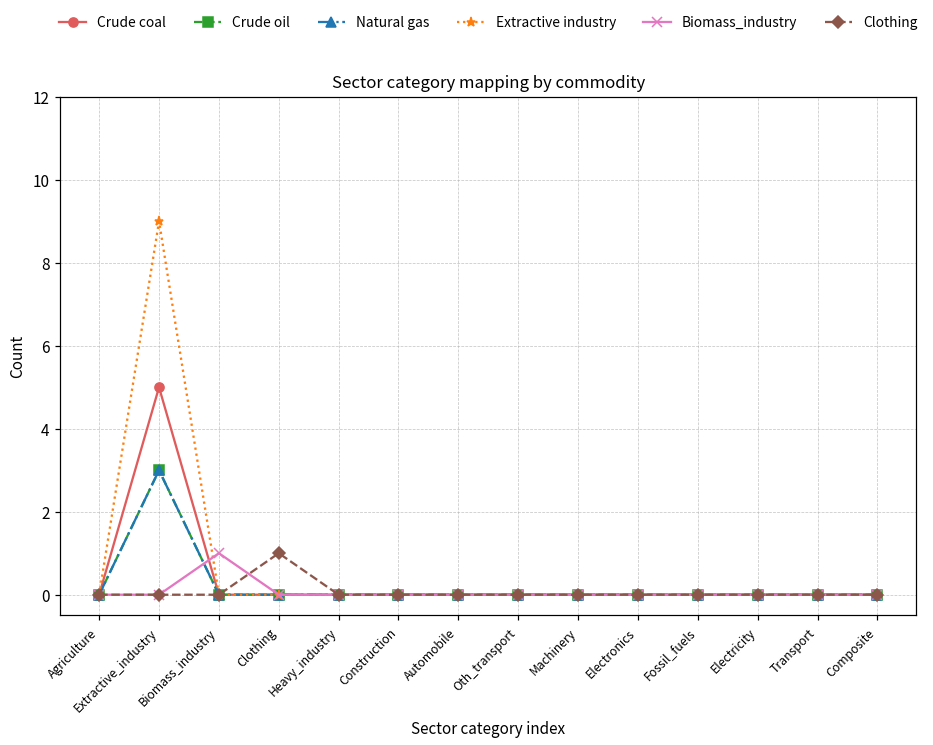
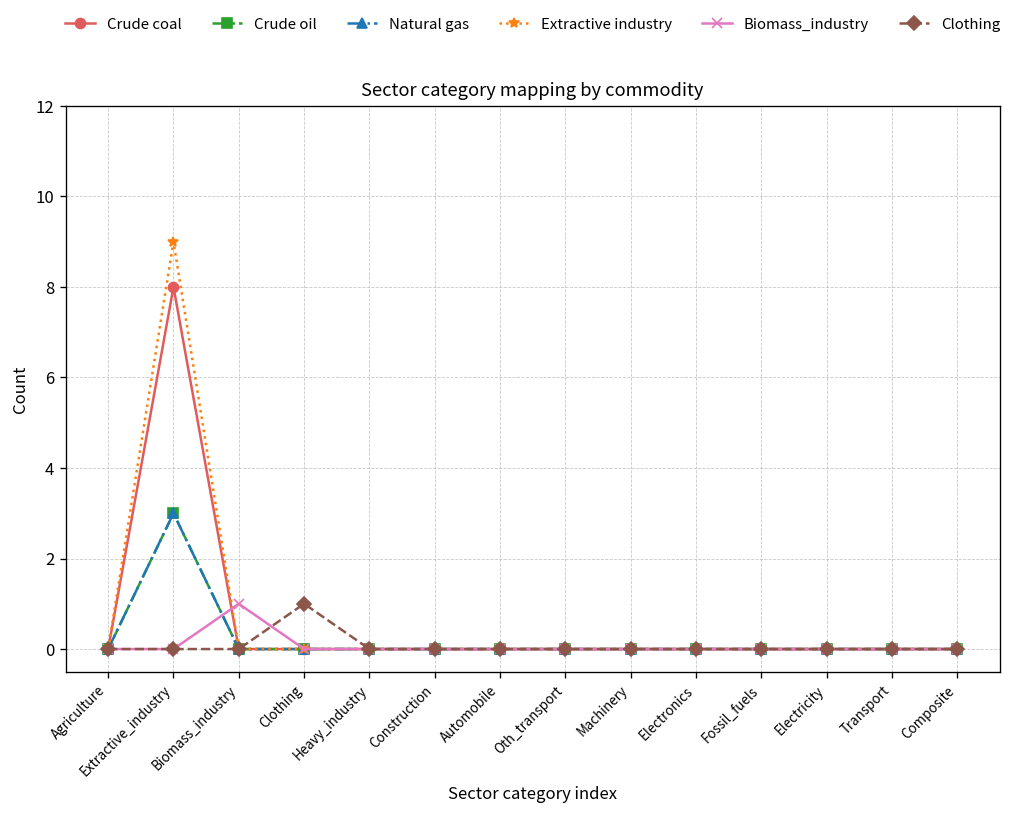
  {
    "Crude coal": {
-     "Extractive_industry": 5
+     "Extractive_industry": 8
    },
    "Natural gas": {
      "Extractive_industry": 3
    },
    "Extractive industry": {
      "Extractive_industry": 9
    },
    "Biomass_industry": {
      "Biomass_industry": 1
    },
    "Clothing": {
      "Clothing": 1
    }
  }
